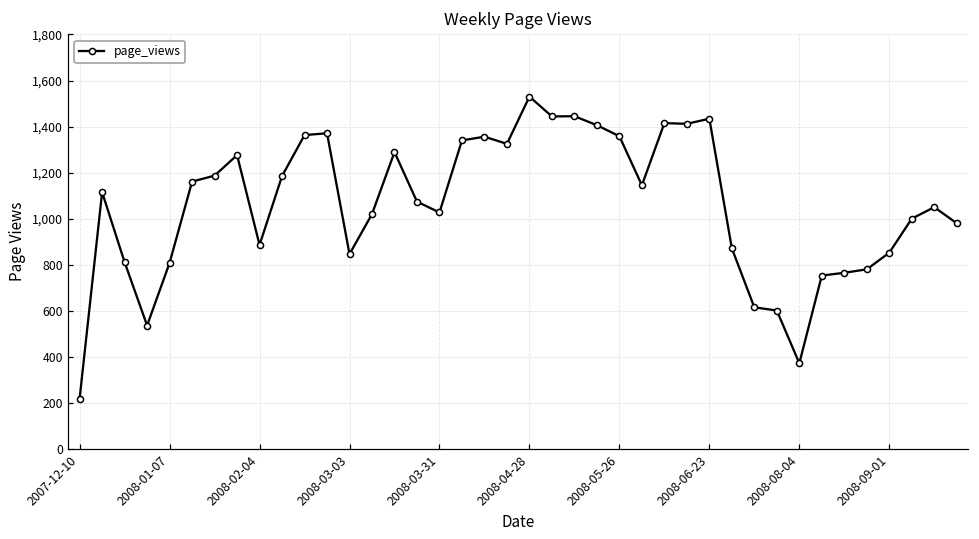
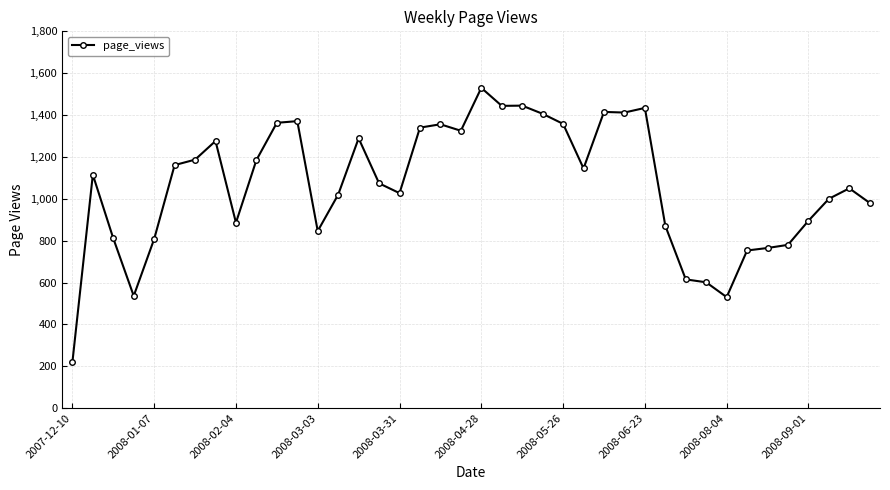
  {
    "2007-12-10": "220",
    "2008-01-07": "810",
    "2008-02-04": "890",
    "2008-03-03": "850",
    "2008-03-31": "1,030",
    "2008-04-28": "1,530",
    "2008-05-26": "1,360",
    "2008-06-23": "1,430",
-   "2008-08-04": "370",
-   "2008-09-01": "850"
+   "2008-08-04": "530",
+   "2008-09-01": "900"
  }
